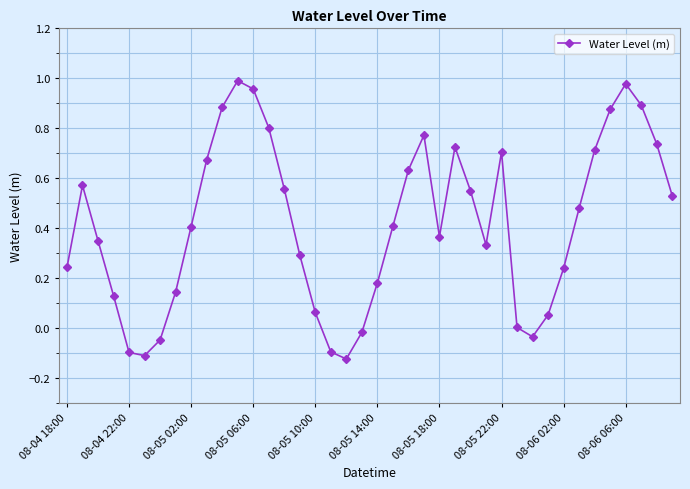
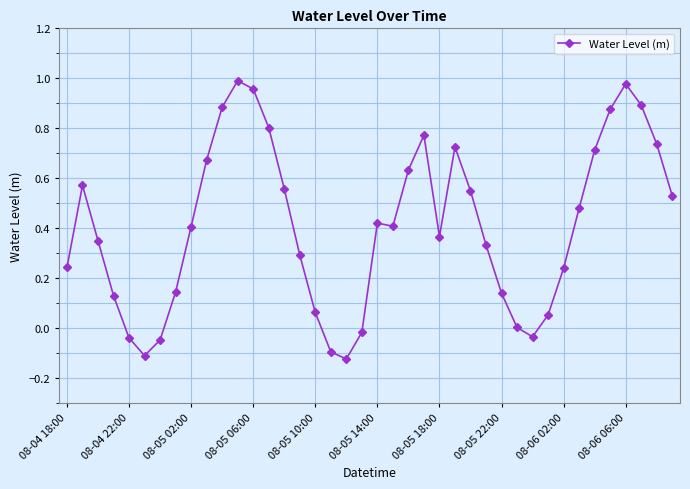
  {
    "08-04 18:00": 0.24,
-   "08-04 22:00": -0.10,
+   "08-04 22:00": -0.04,
    "08-05 02:00": 0.41,
    "08-05 06:00": 0.96,
    "08-05 10:00": 0.06,
-   "08-05 14:00": 0.18,
+   "08-05 14:00": 0.42,
    "08-05 18:00": 0.37,
-   "08-05 22:00": 0.70,
+   "08-05 22:00": 0.14,
    "08-06 02:00": 0.24,
    "08-06 06:00": 0.98
  }
